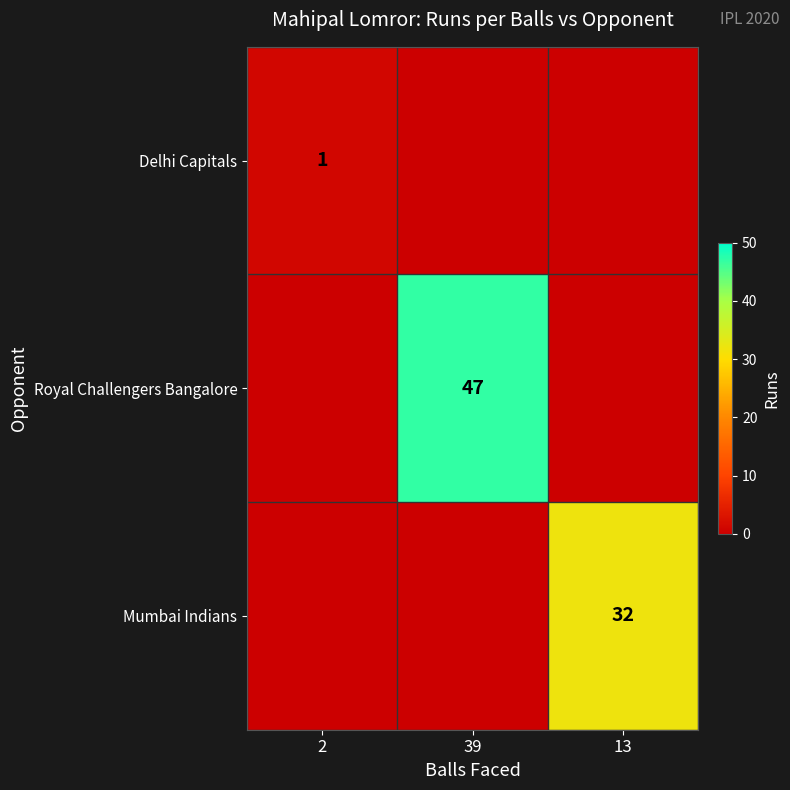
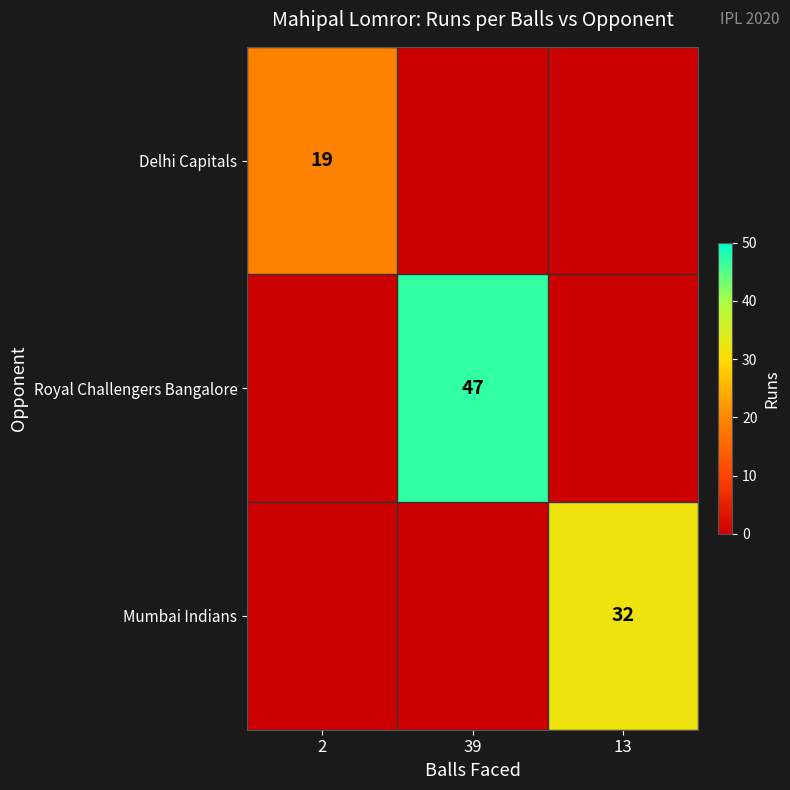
  {
    "Delhi Capitals": {
-     "2": 1
+     "2": 19
    },
    "Royal Challengers Bangalore": {
      "39": 47
    },
    "Mumbai Indians": {
      "13": 32
    }
  }
